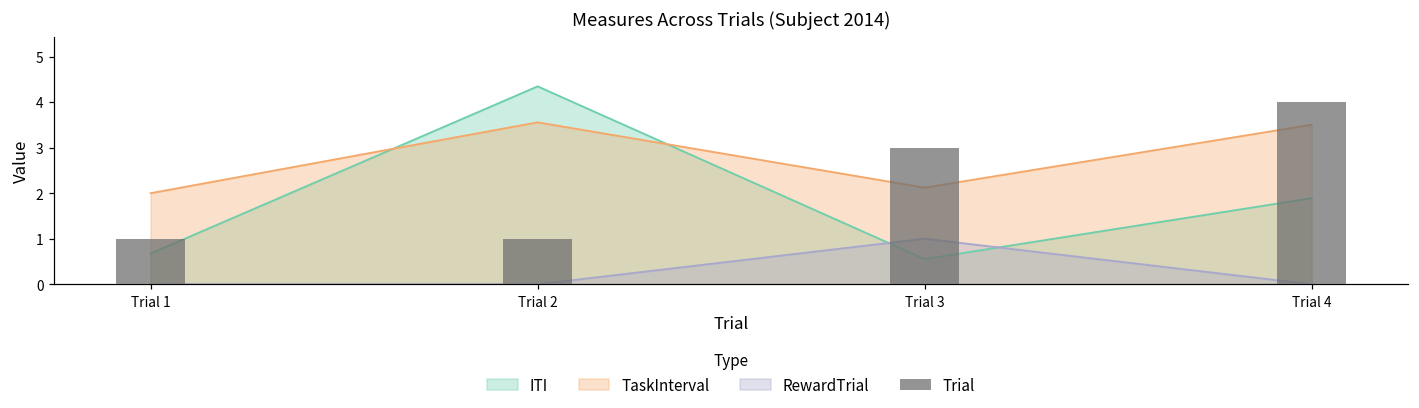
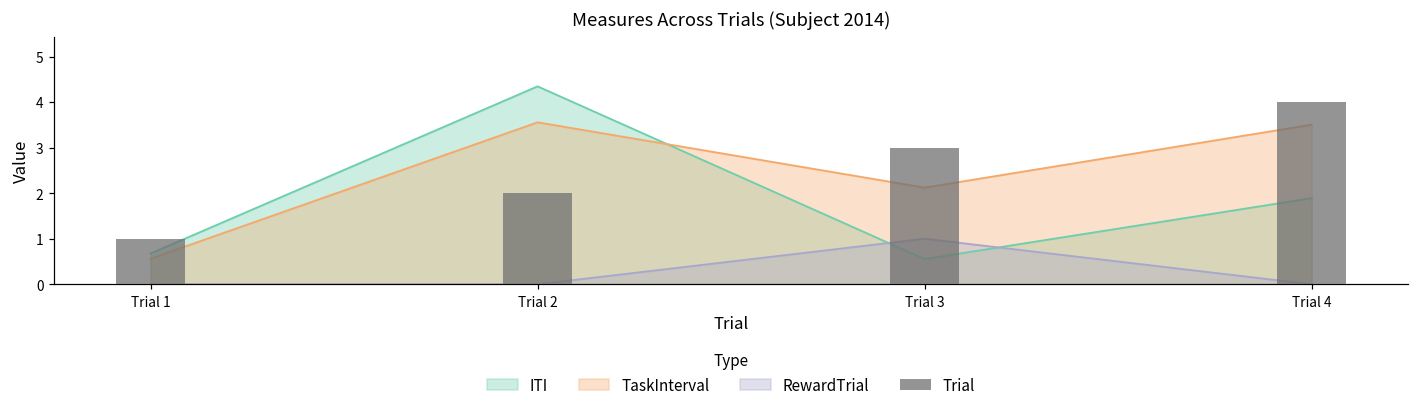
  {
    "Trial": {
      "Trial 1": 1,
-     "Trial 2": 1,
+     "Trial 2": 2,
      "Trial 3": 3,
      "Trial 4": 4
    },
    "TaskInterval": {
-     "Trial 1": 2.0,
+     "Trial 1": 0.6,
      "Trial 2": 3.6,
      "Trial 3": 2.1,
      "Trial 4": 3.5
    }
  }
